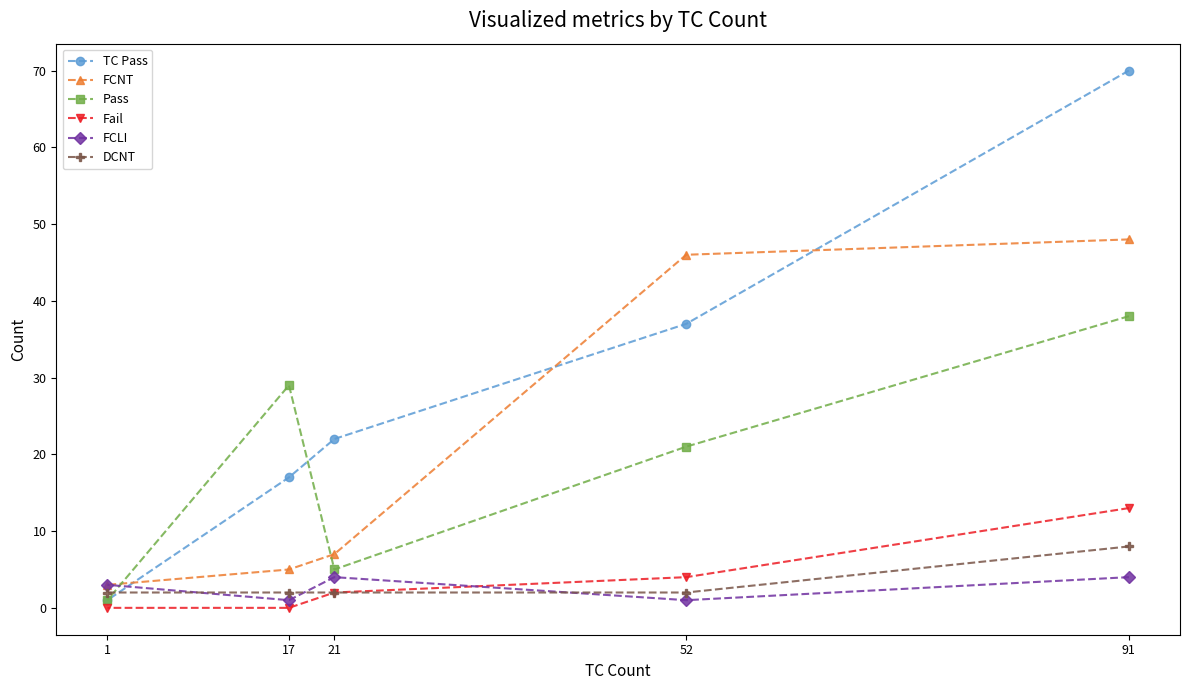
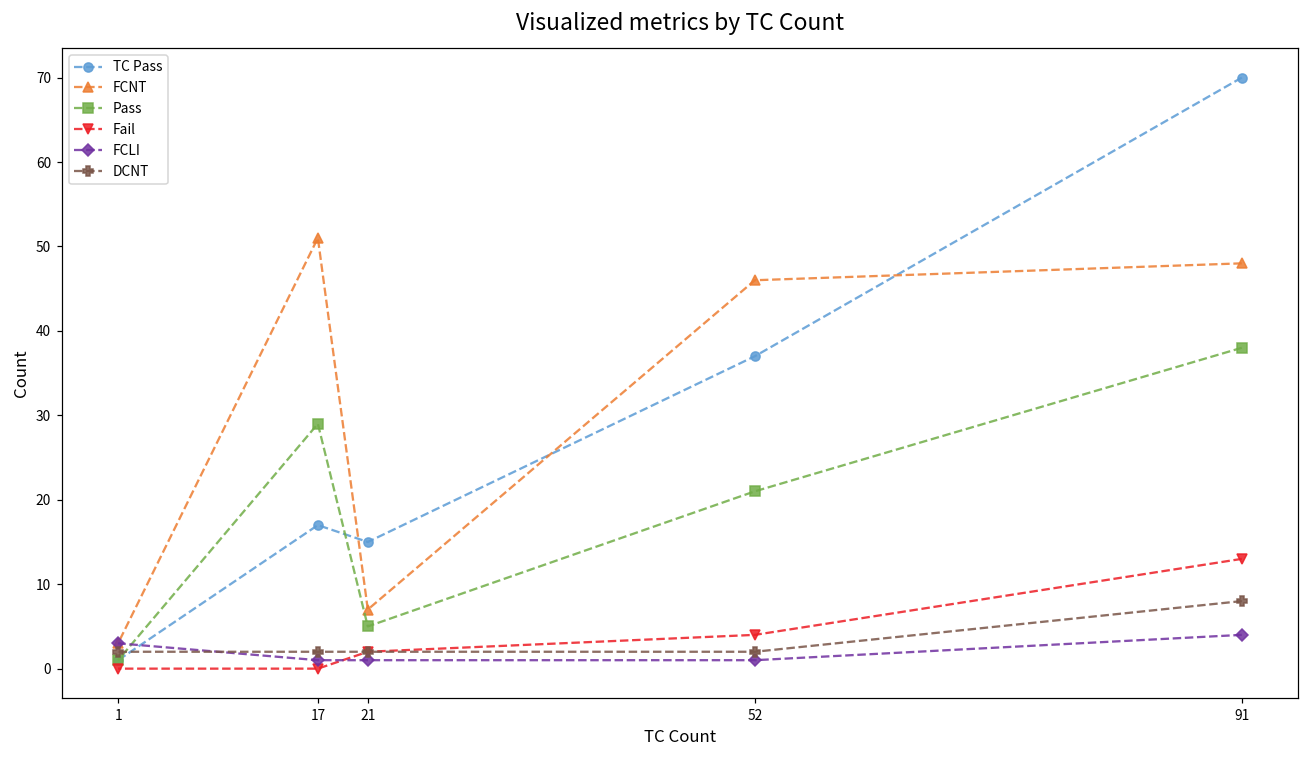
  {
    "TC Pass": {
      "17": 17,
-     "21": 22,
+     "21": 15,
      "52": 37,
      "91": 70
    },
    "FCNT": {
-     "17": 5,
+     "17": 51,
      "21": 7,
      "52": 46,
      "91": 48
    },
    "Pass": {
      "17": 29,
      "21": 5,
      "52": 21,
      "91": 38
    },
    "Fail": {
      "1": 0,
      "17": 0,
      "52": 4,
      "91": 13
    },
    "FCLI": {
      "17": 1,
-     "21": 4,
+     "21": 1,
      "52": 1,
      "91": 4
    },
    "DCNT": {
      "1": 2,
      "17": 2,
      "52": 2,
      "91": 8
    }
  }
